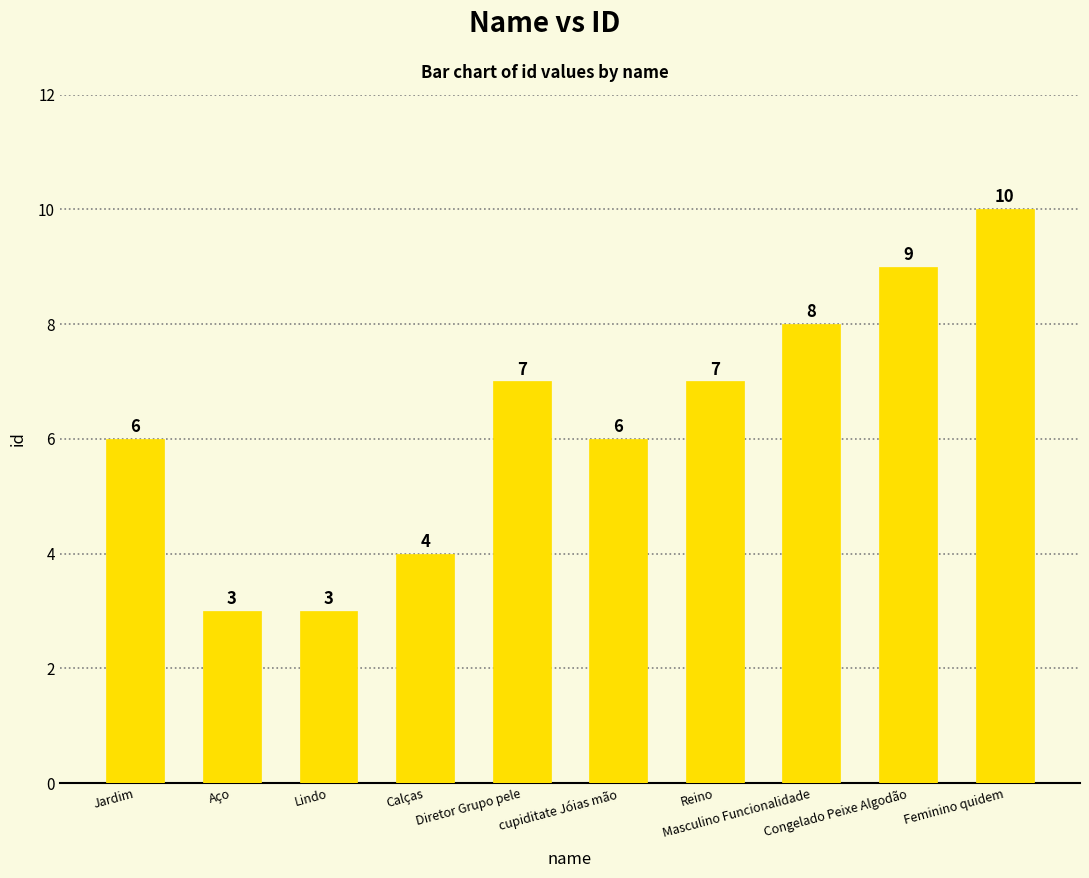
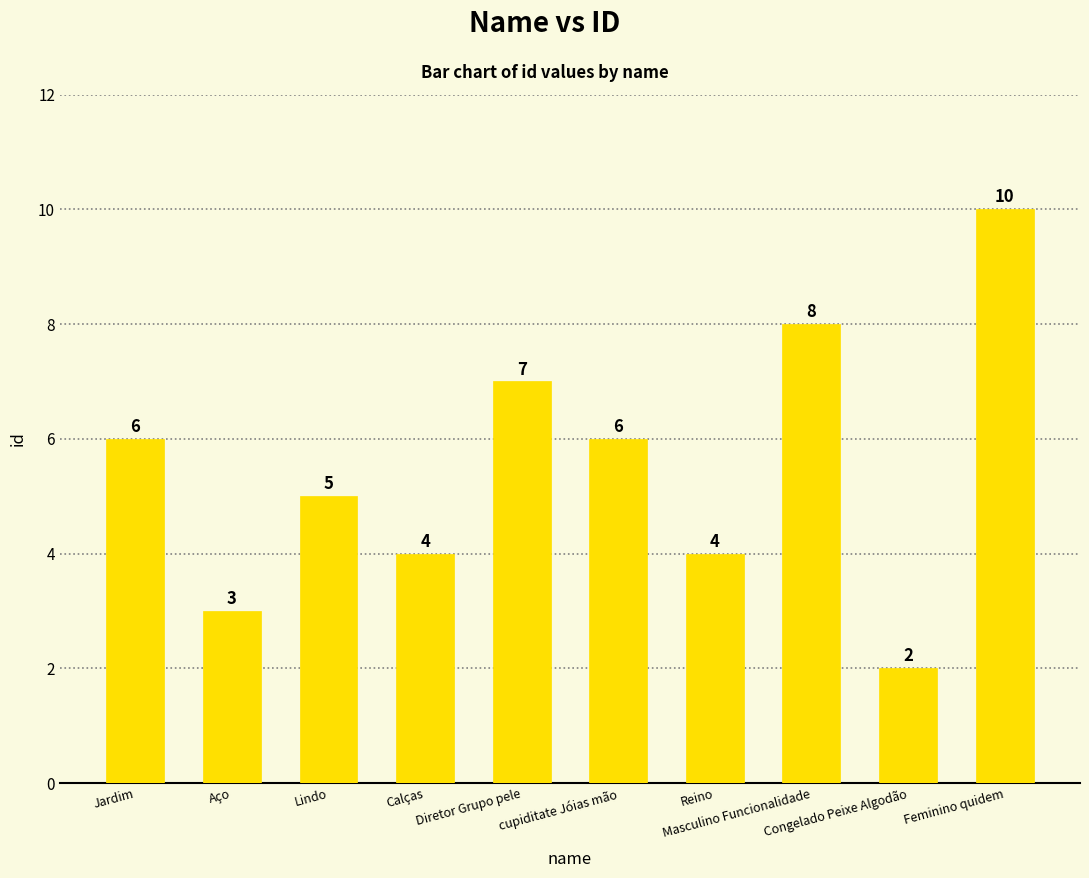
  {
    "Jardim": 6,
    "Aço": 3,
-   "Lindo": 3,
+   "Lindo": 5,
    "Calças": 4,
    "Diretor Grupo pele": 7,
    "cupiditate Jóias mão": 6,
-   "Reino": 7,
+   "Reino": 4,
    "Masculino Funcionalidade": 8,
-   "Congelado Peixe Algodão": 9,
+   "Congelado Peixe Algodão": 2,
    "Feminino quidem": 10
  }
